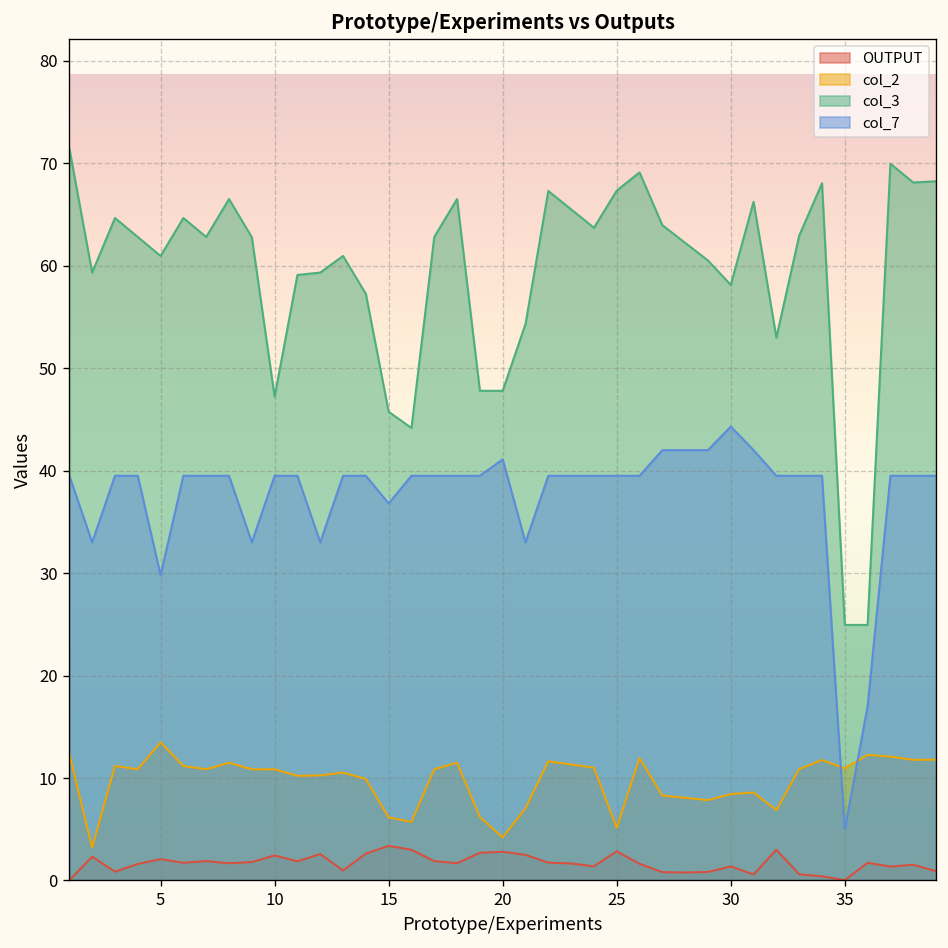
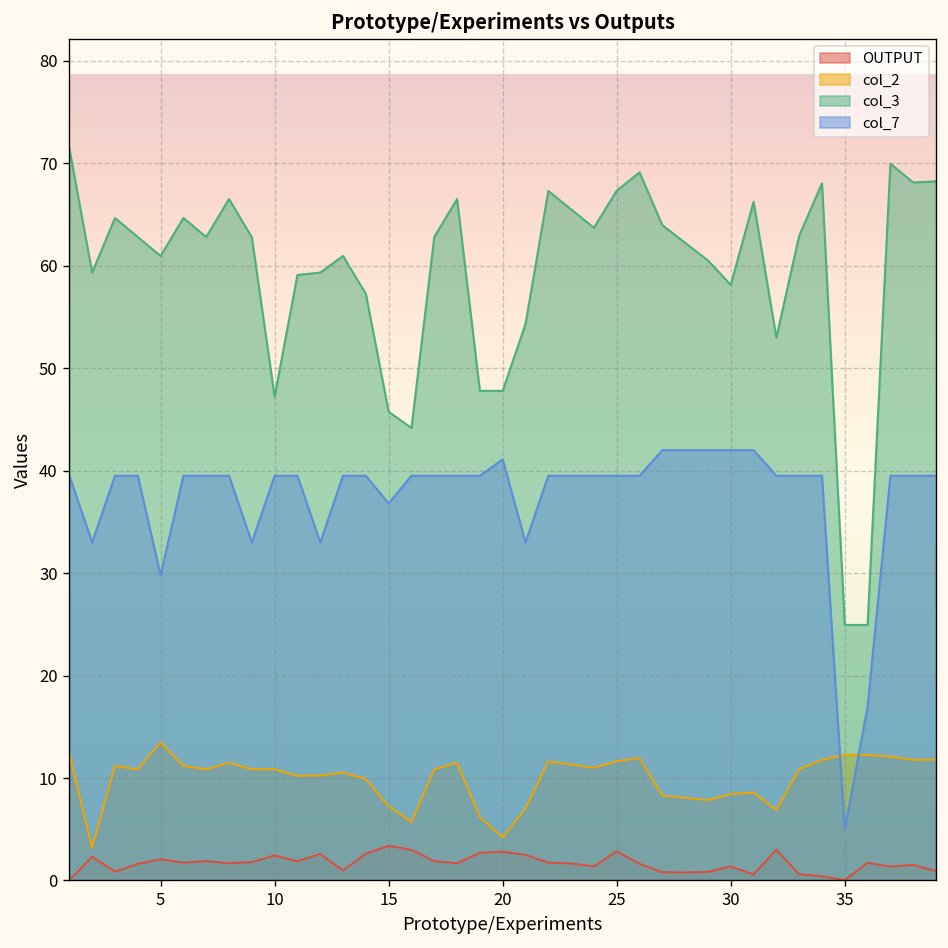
  {
    "OUTPUT": {
      "5": 2,
      "10": 2,
      "15": 3,
      "20": 3,
      "25": 3,
      "30": 1,
      "35": 0
    },
    "col_2": {
      "5": 13,
      "10": 11,
-     "15": 6,
+     "15": 7,
      "20": 4,
-     "25": 5,
+     "25": 12,
      "30": 8,
-     "35": 11
+     "35": 12
    },
    "col_3": {
      "5": 61,
      "10": 47,
      "15": 46,
      "20": 48,
      "25": 67,
      "30": 58,
      "35": 25
    },
    "col_7": {
      "5": 30,
      "10": 40,
      "15": 37,
      "20": 41,
      "25": 40,
-     "30": 44,
+     "30": 42,
      "35": 5
    }
  }
